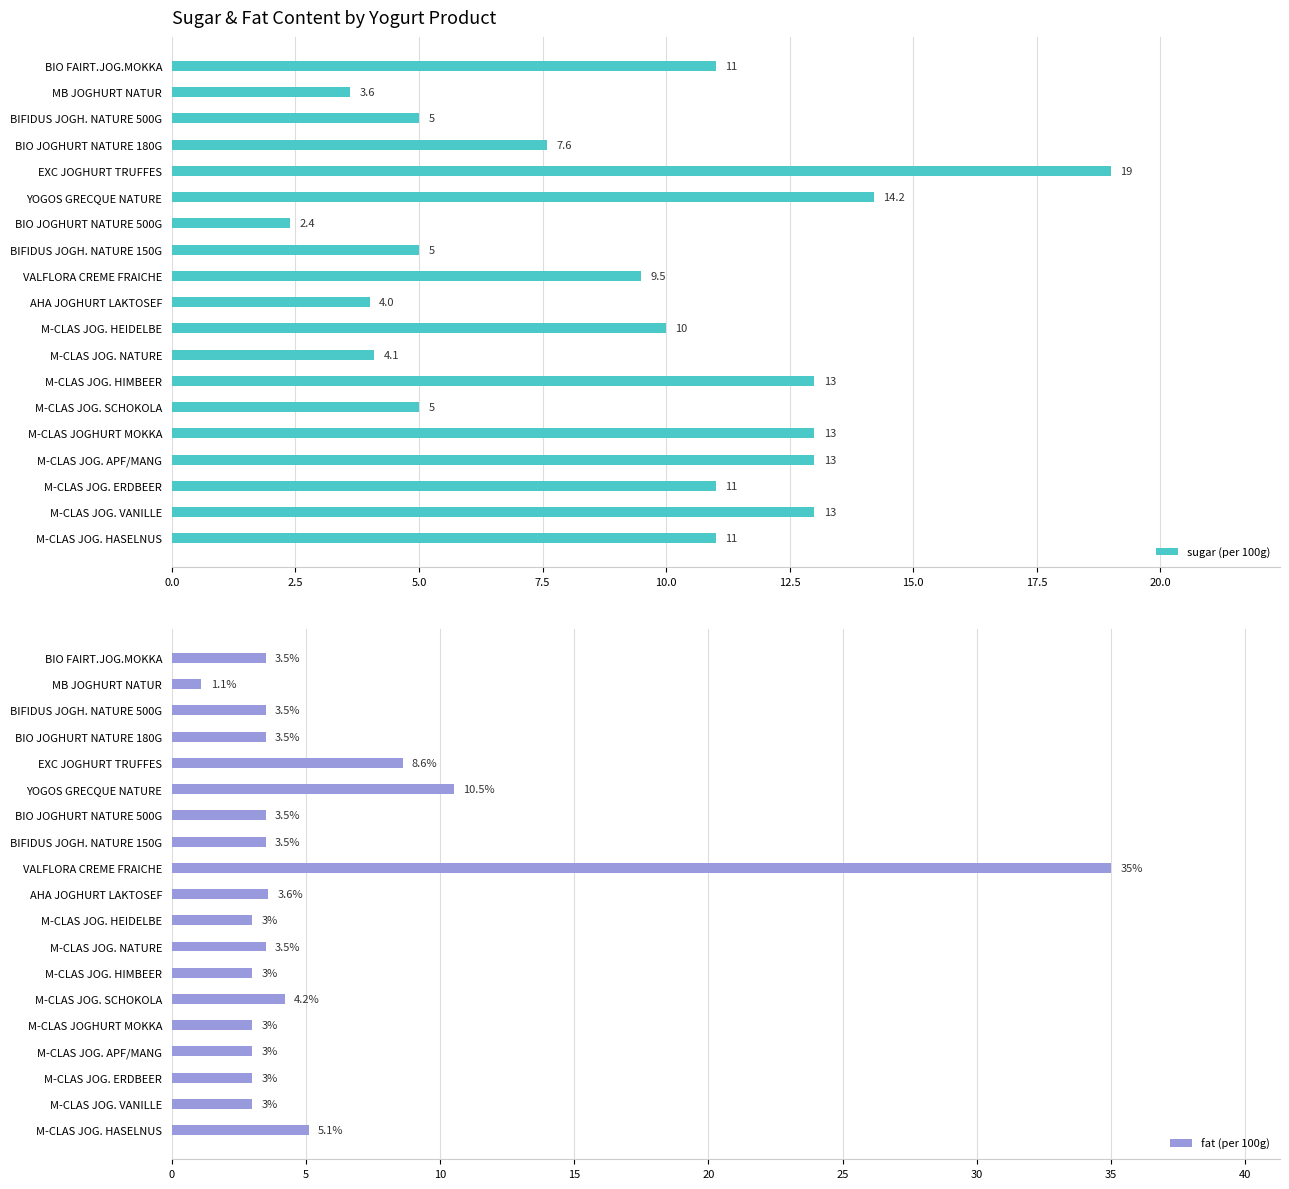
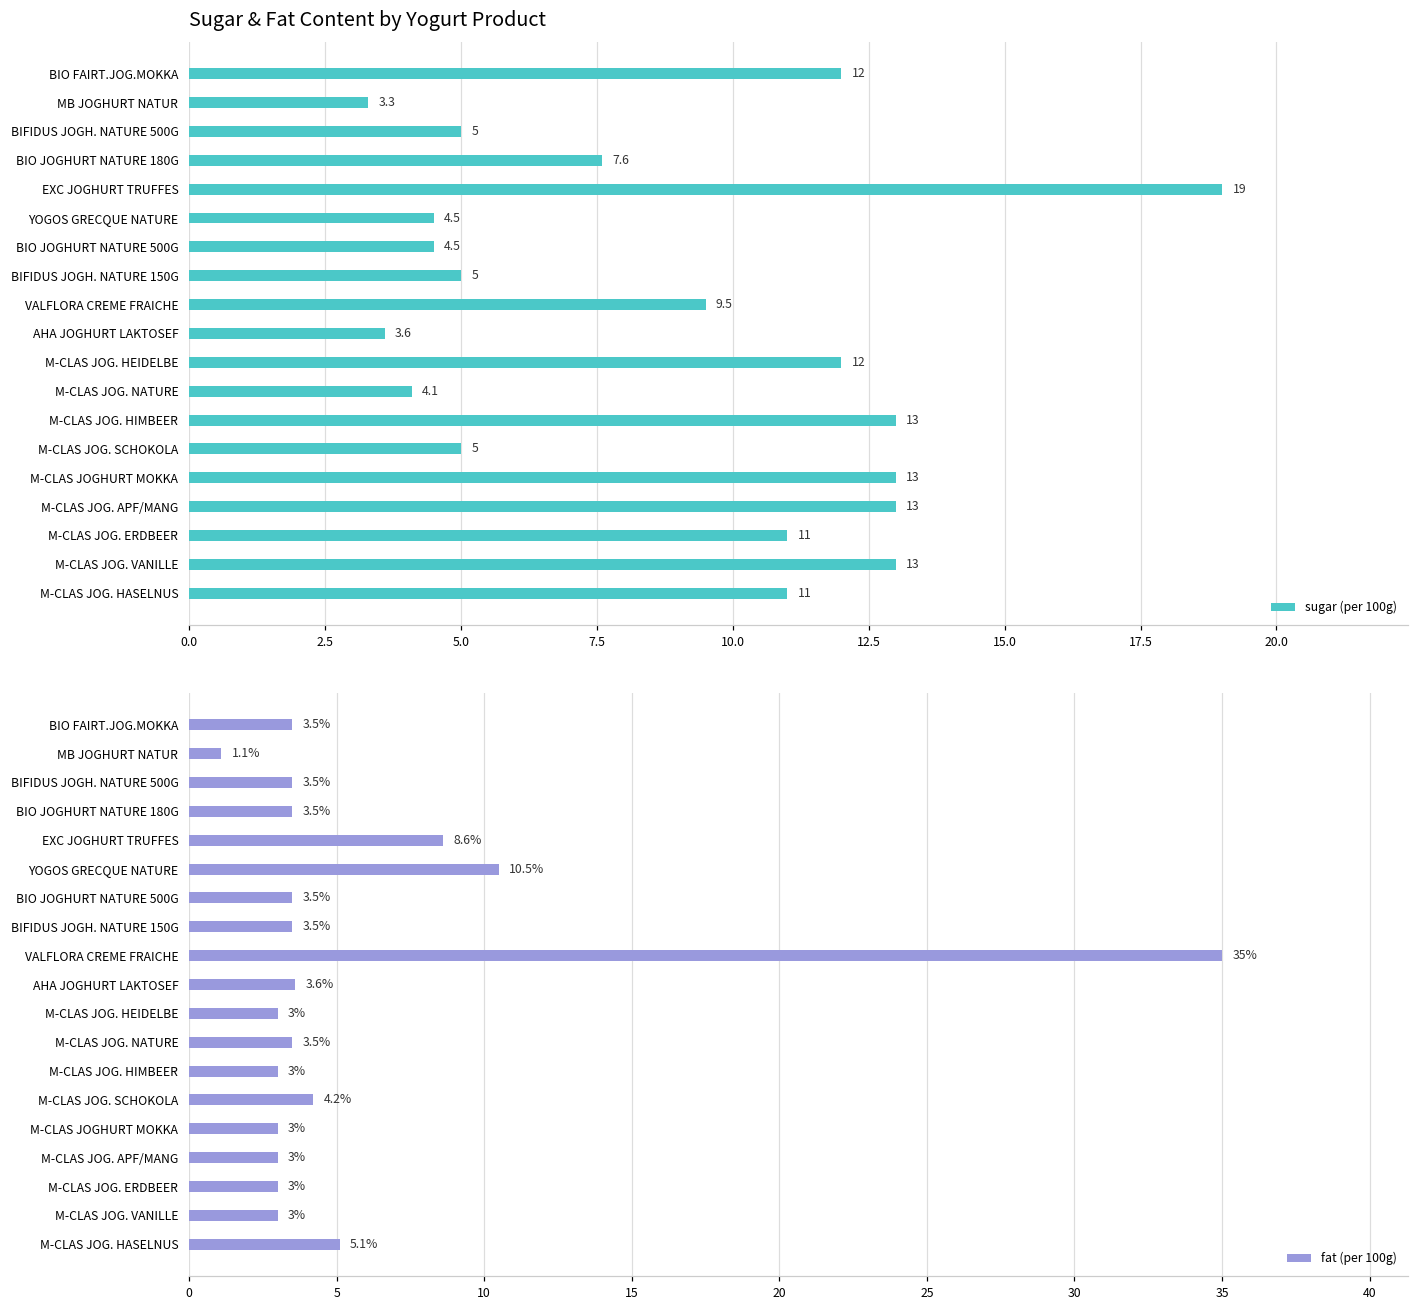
  {
    "Sugar & Fat Content by Yogurt Product": {
-     "BIO FAIRT.JOG.MOKKA": 11,
-     "MB JOGHURT NATUR": 3.6,
+     "BIO FAIRT.JOG.MOKKA": 12,
+     "MB JOGHURT NATUR": 3.3,
      "BIFIDUS JOGH. NATURE 500G": 5,
      "BIO JOGHURT NATURE 180G": 7.6,
      "EXC JOGHURT TRUFFES": 19,
-     "YOGOS GRECQUE NATURE": 14.2,
-     "BIO JOGHURT NATURE 500G": 2.4,
+     "YOGOS GRECQUE NATURE": 4.5,
+     "BIO JOGHURT NATURE 500G": 4.5,
      "BIFIDUS JOGH. NATURE 150G": 5,
      "VALFLORA CREME FRAICHE": 9.5,
-     "AHA JOGHURT LAKTOSEF": 4.0,
-     "M-CLAS JOG. HEIDELBE": 10,
+     "AHA JOGHURT LAKTOSEF": 3.6,
+     "M-CLAS JOG. HEIDELBE": 12,
      "M-CLAS JOG. NATURE": 4.1,
      "M-CLAS JOG. HIMBEER": 13,
      "M-CLAS JOG. SCHOKOLA": 5,
      "M-CLAS JOGHURT MOKKA": 13,
      "M-CLAS JOG. APF/MANG": 13,
      "M-CLAS JOG. ERDBEER": 11,
      "M-CLAS JOG. VANILLE": 13,
      "M-CLAS JOG. HASELNUS": 11
    }
  }
